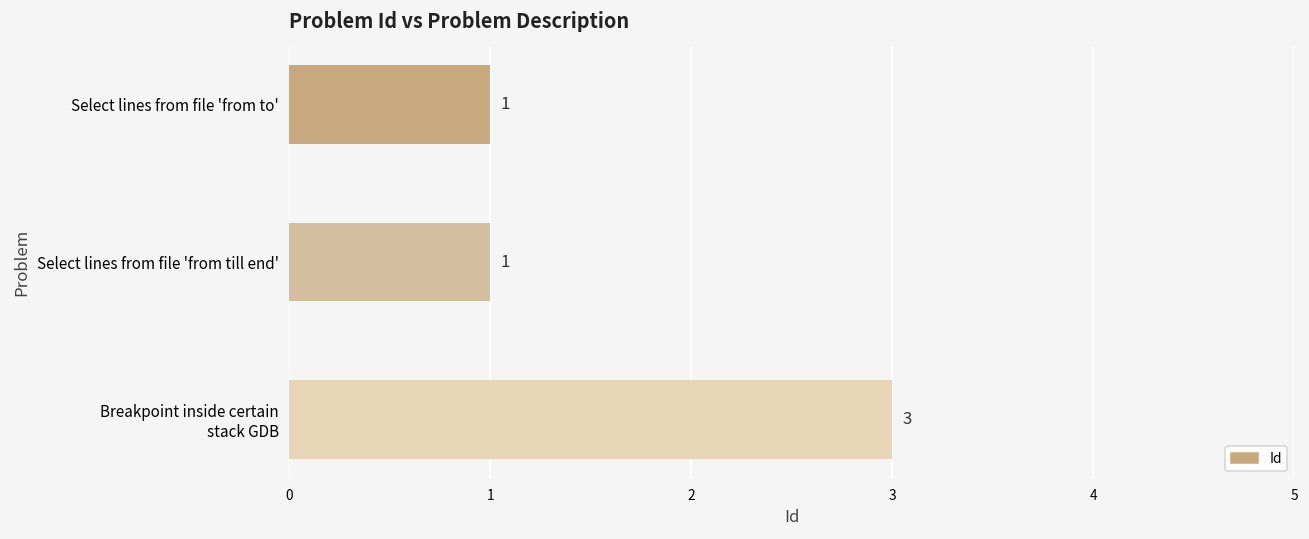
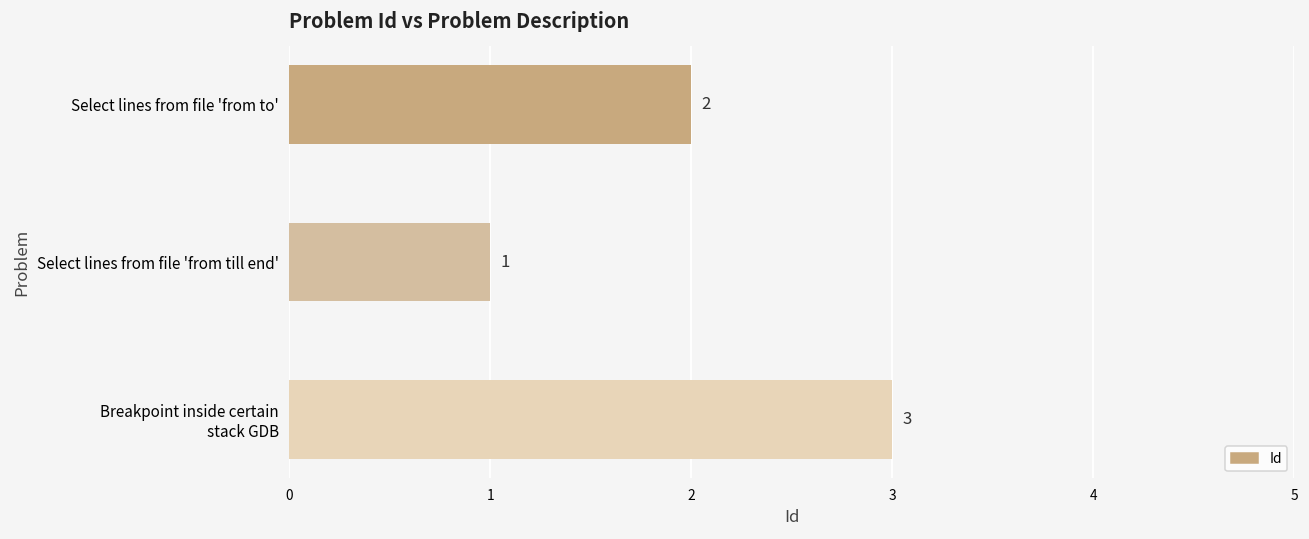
  {
-   "Select lines from file 'from to'": 1,
+   "Select lines from file 'from to'": 2,
    "Select lines from file 'from till end'": 1,
    "Breakpoint inside certain stack GDB": 3
  }
